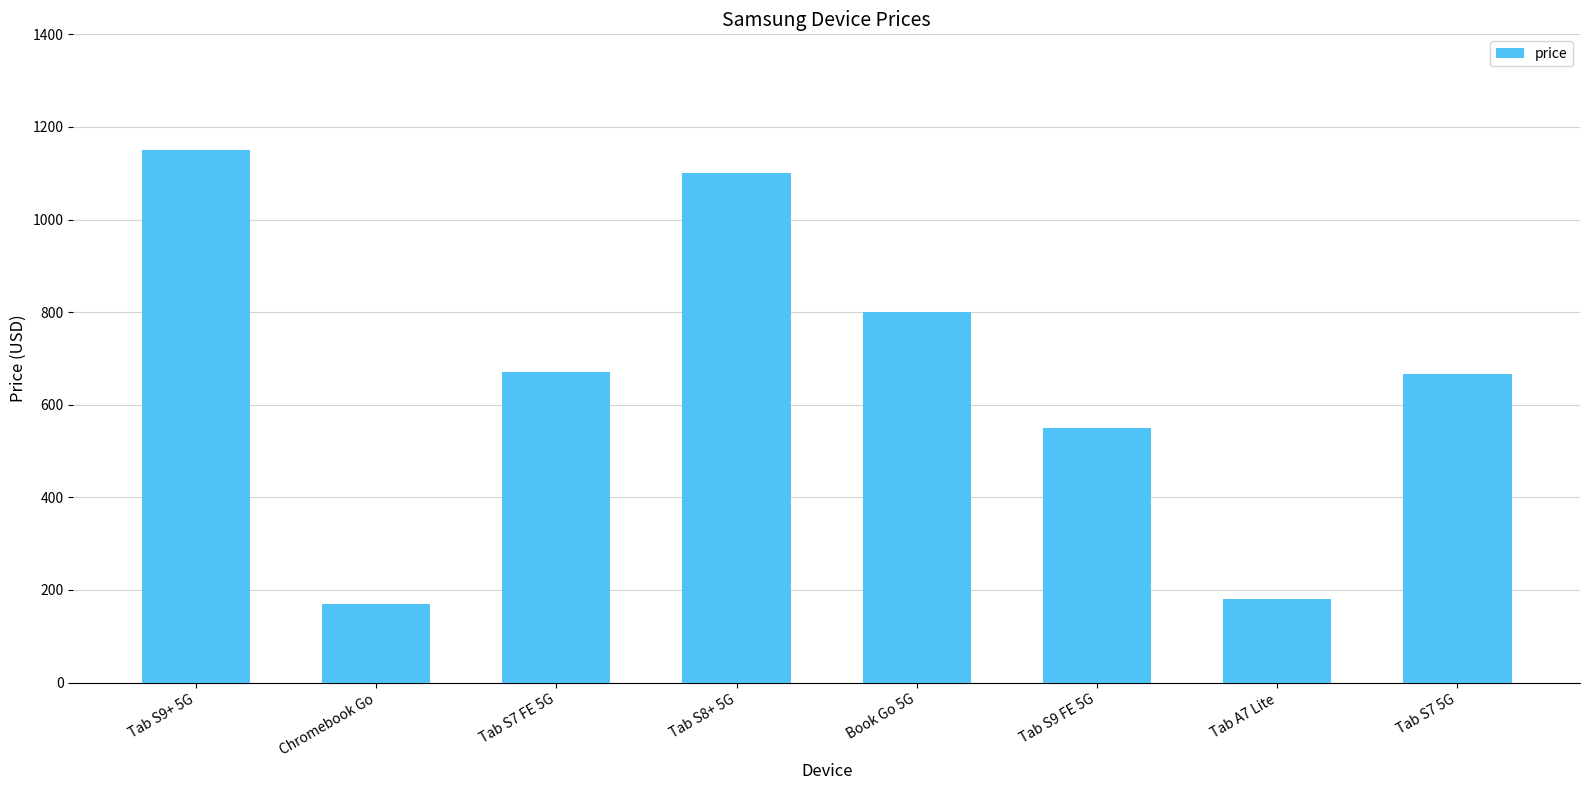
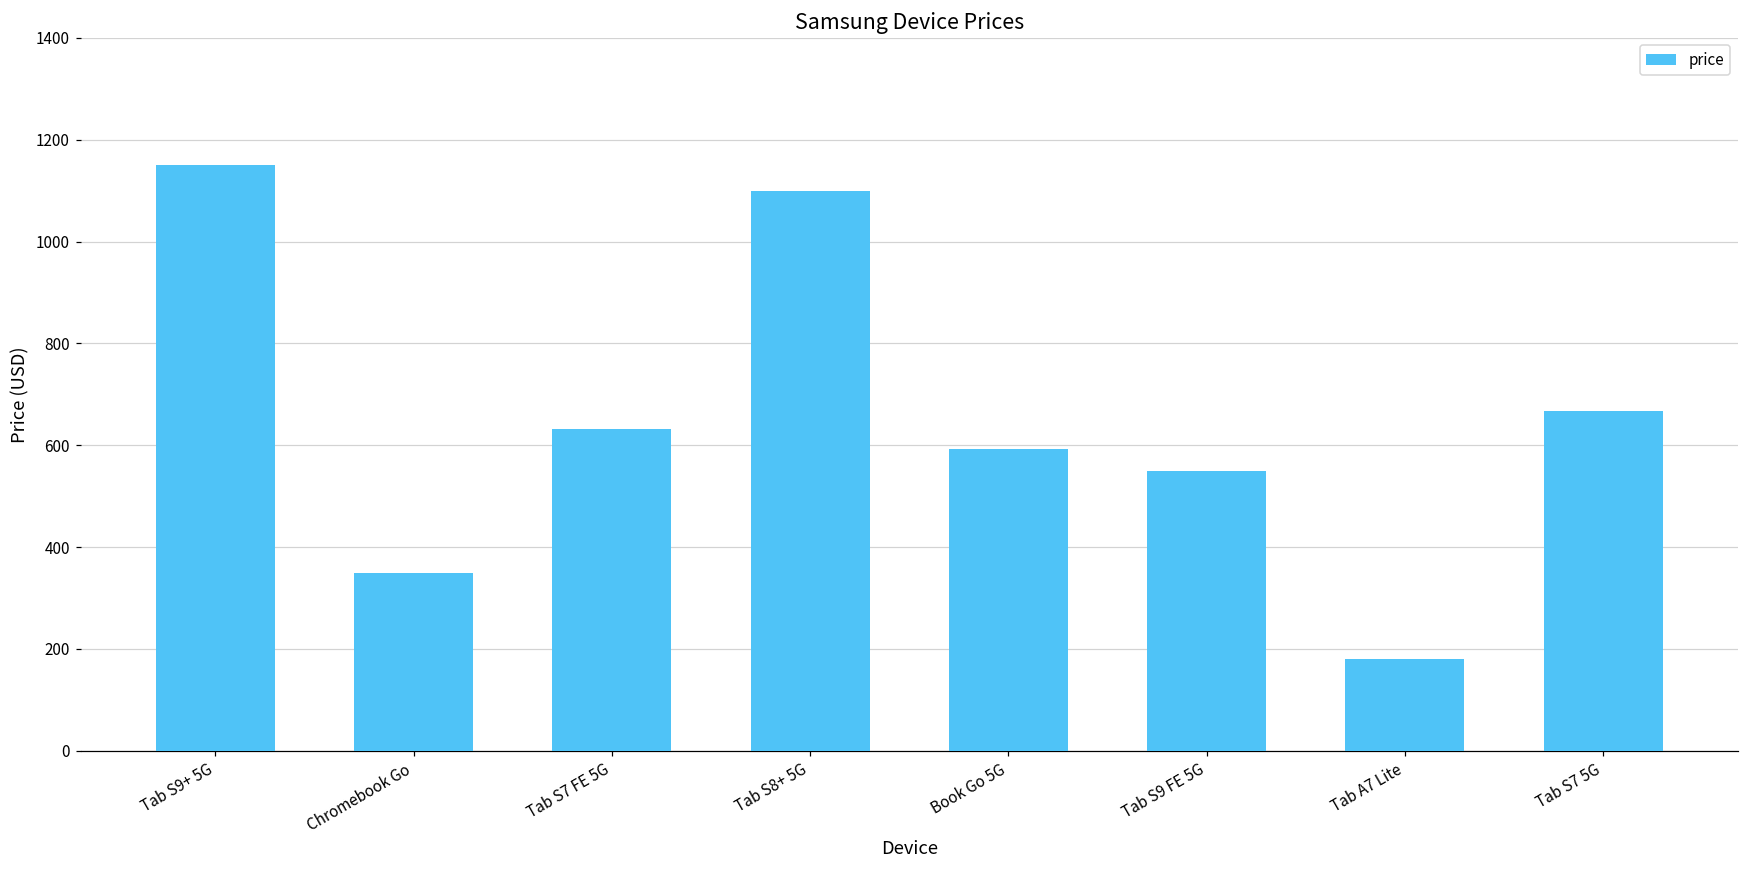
  {
    "Tab S9+ 5G": 1150,
-   "Chromebook Go": 170,
-   "Tab S7 FE 5G": 670,
+   "Chromebook Go": 350,
+   "Tab S7 FE 5G": 630,
    "Tab S8+ 5G": 1100,
-   "Book Go 5G": 800,
+   "Book Go 5G": 590,
    "Tab S9 FE 5G": 550,
    "Tab A7 Lite": 180,
    "Tab S7 5G": 670
  }
